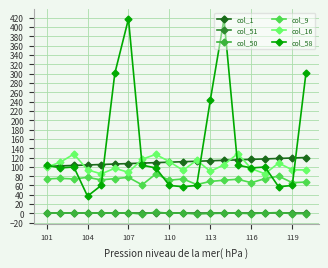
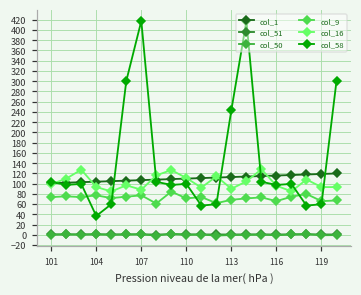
  {
    "col_58": {
      "104": 40,
      "107": 420,
-     "110": 60,
+     "110": 100,
      "113": 240,
      "119": 60
    }
  }
